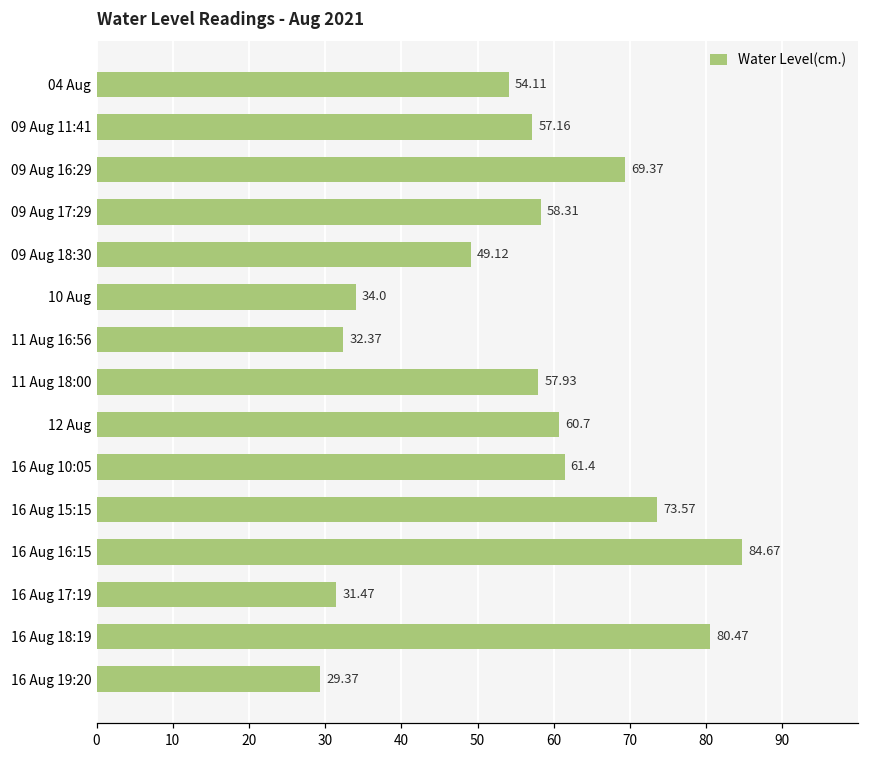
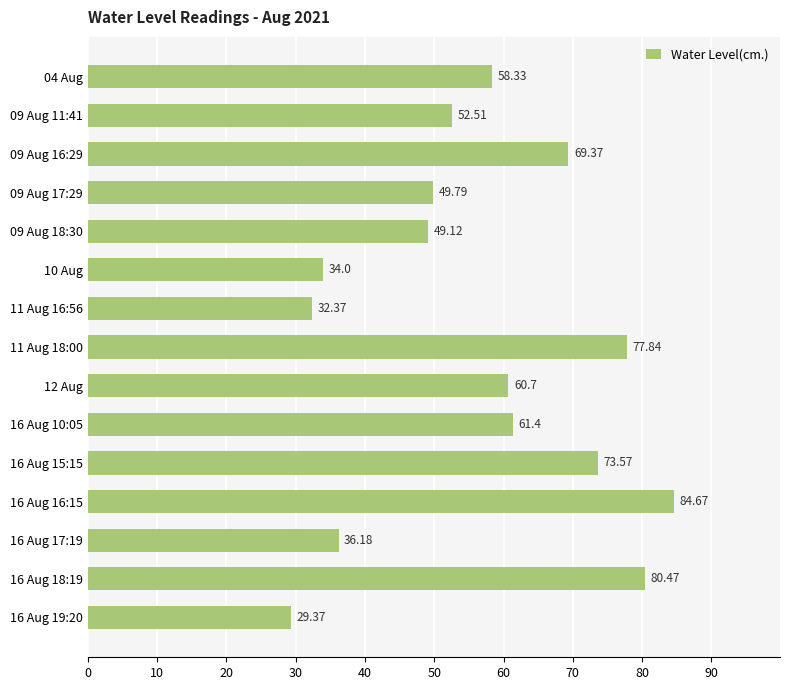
  {
-   "04 Aug": 54.11,
-   "09 Aug 11:41": 57.16,
+   "04 Aug": 58.33,
+   "09 Aug 11:41": 52.51,
    "09 Aug 16:29": 69.37,
-   "09 Aug 17:29": 58.31,
+   "09 Aug 17:29": 49.79,
    "09 Aug 18:30": 49.12,
    "10 Aug": 34.0,
    "11 Aug 16:56": 32.37,
-   "11 Aug 18:00": 57.93,
+   "11 Aug 18:00": 77.84,
    "12 Aug": 60.7,
    "16 Aug 10:05": 61.4,
    "16 Aug 15:15": 73.57,
    "16 Aug 16:15": 84.67,
-   "16 Aug 17:19": 31.47,
+   "16 Aug 17:19": 36.18,
    "16 Aug 18:19": 80.47,
    "16 Aug 19:20": 29.37
  }
